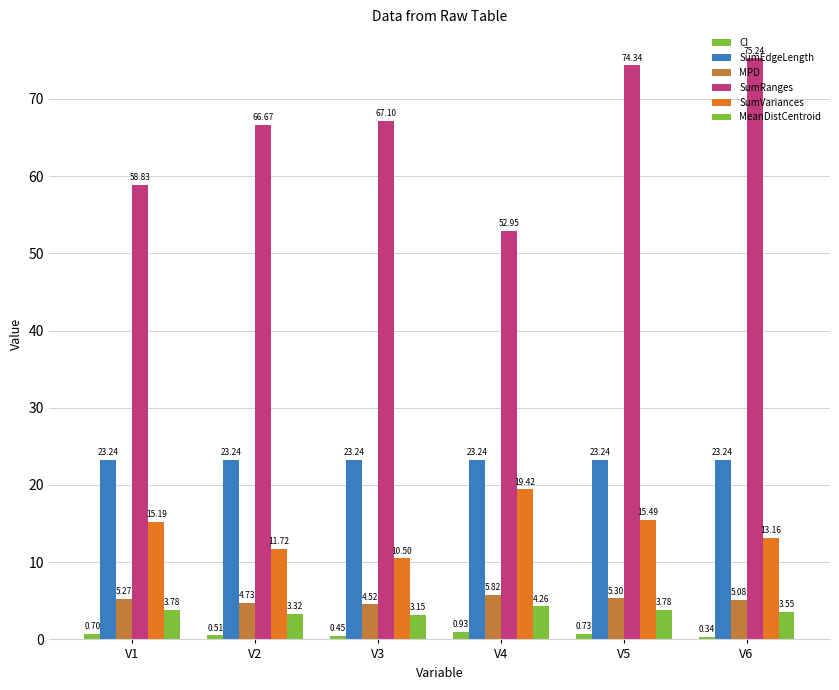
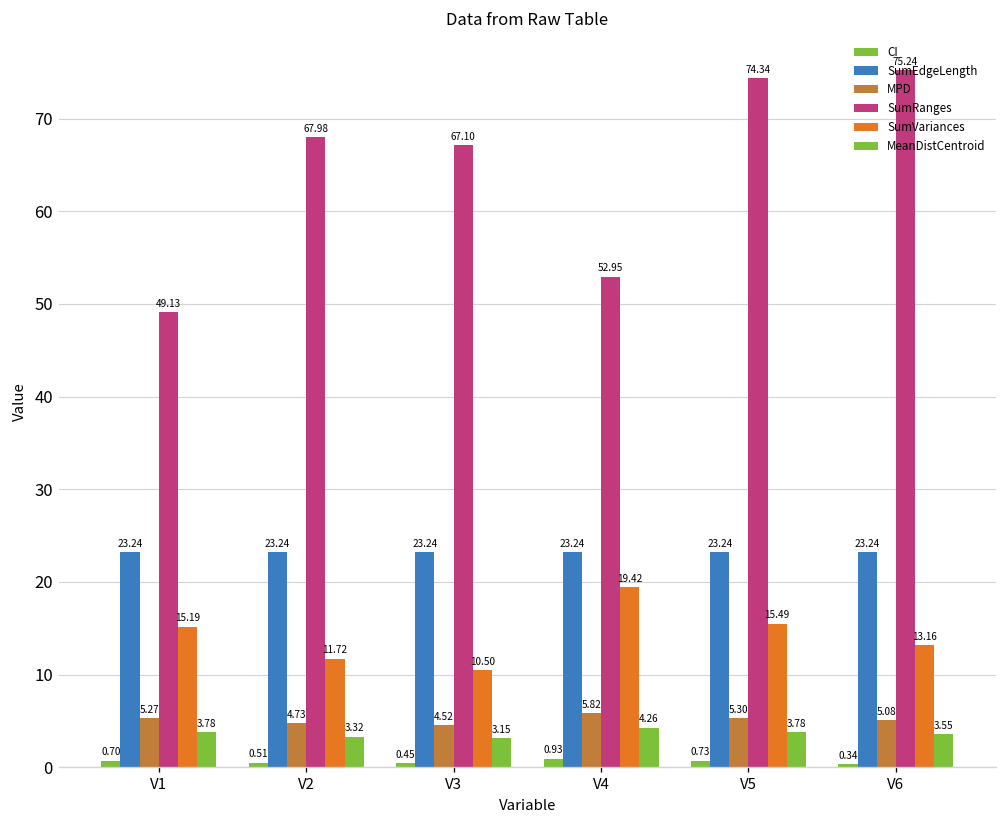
  {
    "SumEdgeLength": {
      "V1": 23.24,
      "V2": 23.24,
      "V3": 23.24,
      "V4": 23.24,
      "V5": 23.24,
      "V6": 23.24
    },
    "SumRanges": {
-     "V1": 58.83,
-     "V2": 66.67,
+     "V1": 49.13,
+     "V2": 67.98,
      "V3": 67.10,
      "V4": 52.95,
      "V5": 74.34,
      "V6": 75.24
    }
  }
